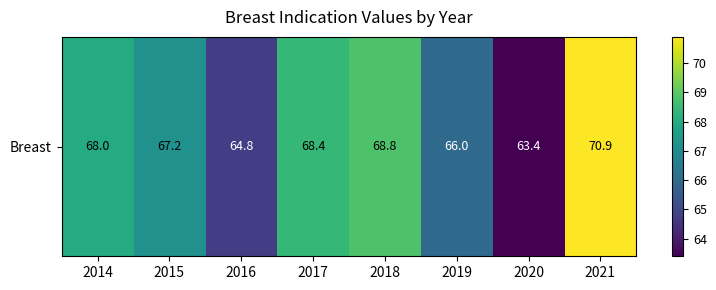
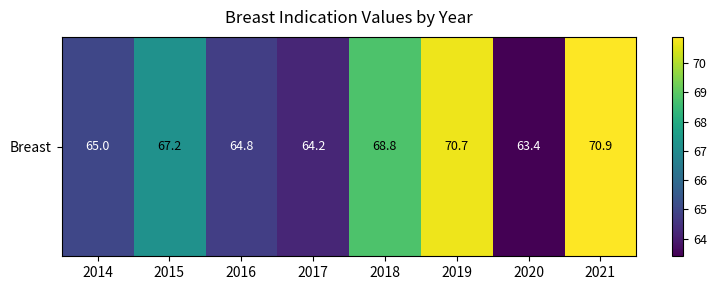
  {
    "Breast": {
-     "2014": 68.0,
+     "2014": 65.0,
      "2015": 67.2,
      "2016": 64.8,
-     "2017": 68.4,
+     "2017": 64.2,
      "2018": 68.8,
-     "2019": 66.0,
+     "2019": 70.7,
      "2020": 63.4,
      "2021": 70.9
    }
  }
